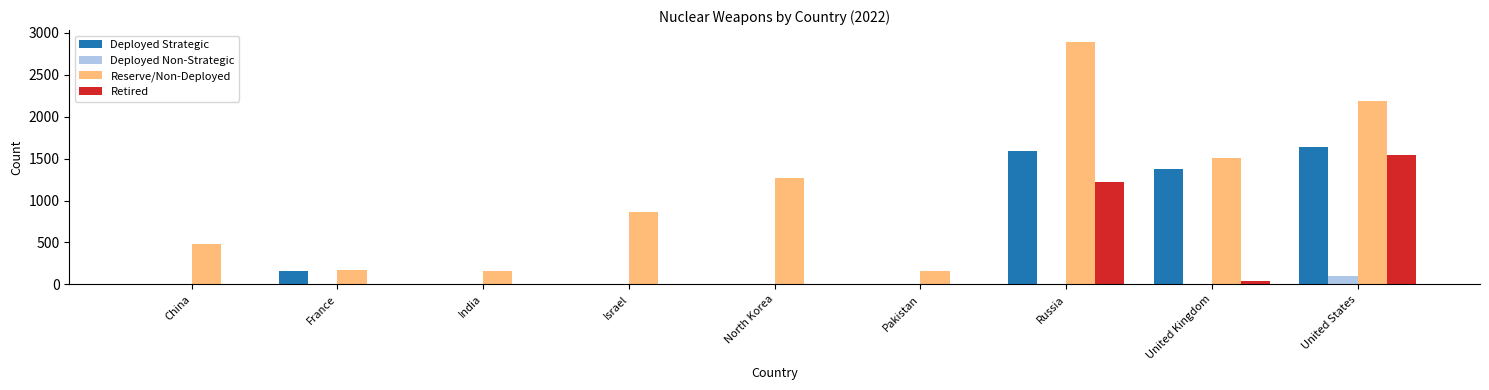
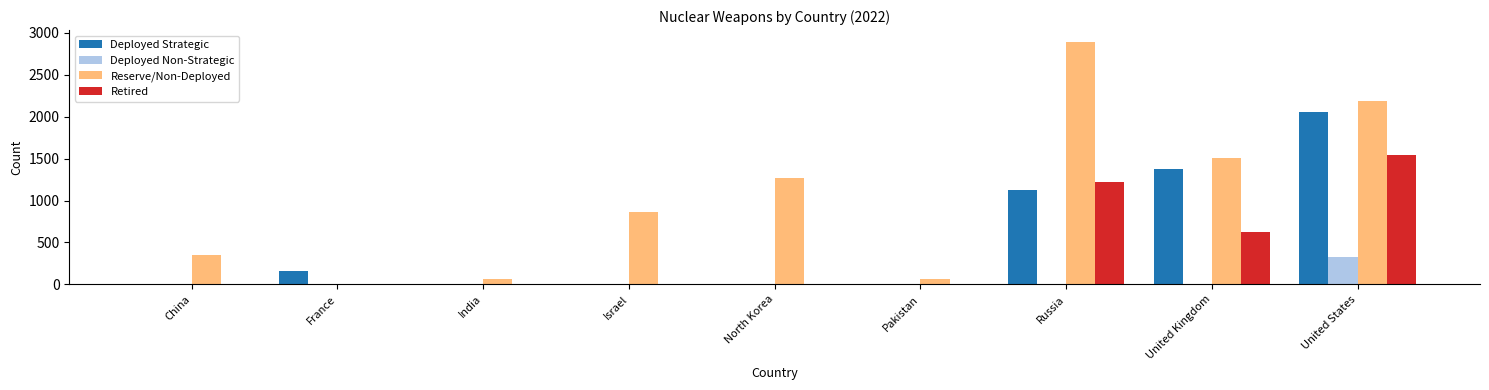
  {
    "Deployed Strategic": {
      "China": 0,
      "France": 200,
      "India": 0,
      "Israel": 0,
      "North Korea": 0,
      "Pakistan": 0,
-     "Russia": 1600,
+     "Russia": 1100,
      "United Kingdom": 1400,
-     "United States": 1600
+     "United States": 2100
    },
    "Deployed Non-Strategic": {
      "China": 0,
      "France": 0,
      "India": 0,
      "Israel": 0,
      "North Korea": 0,
      "Pakistan": 0,
      "Russia": 0,
      "United Kingdom": 0,
-     "United States": 100
+     "United States": 300
    },
    "Reserve/Non-Deployed": {
-     "China": 500,
-     "France": 200,
-     "India": 200,
+     "China": 400,
+     "France": 0,
+     "India": 100,
      "Israel": 900,
      "North Korea": 1300,
-     "Pakistan": 200,
+     "Pakistan": 100,
      "Russia": 2900,
      "United Kingdom": 1500,
      "United States": 2200
    },
    "Retired": {
      "China": 0,
      "France": 0,
      "India": 0,
      "Israel": 0,
      "North Korea": 0,
      "Pakistan": 0,
      "Russia": 1200,
-     "United Kingdom": 0,
+     "United Kingdom": 600,
      "United States": 1500
    }
  }
